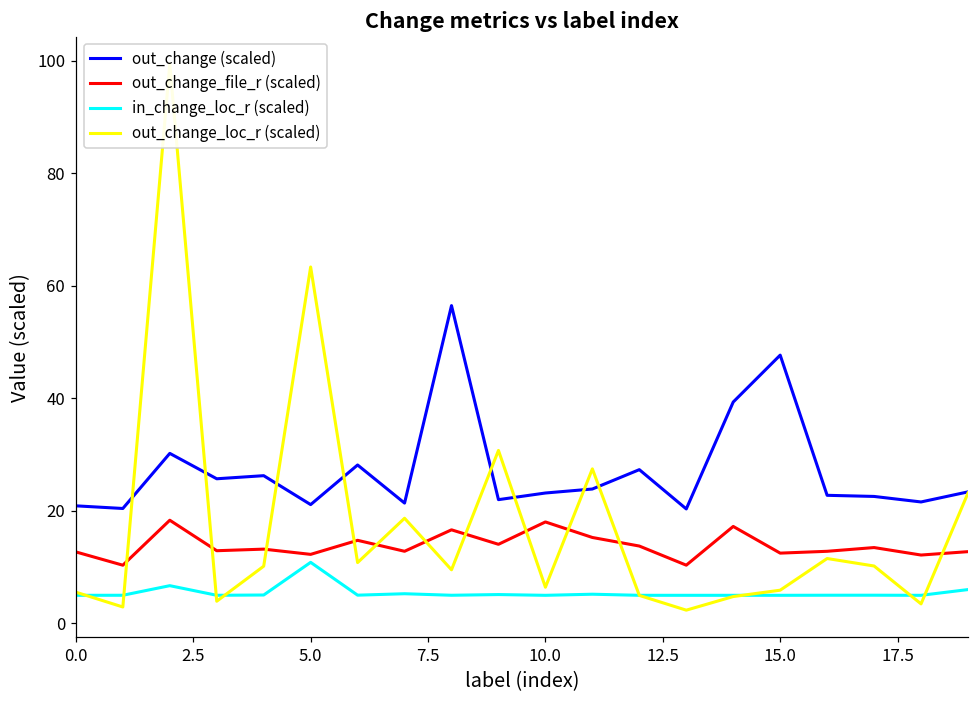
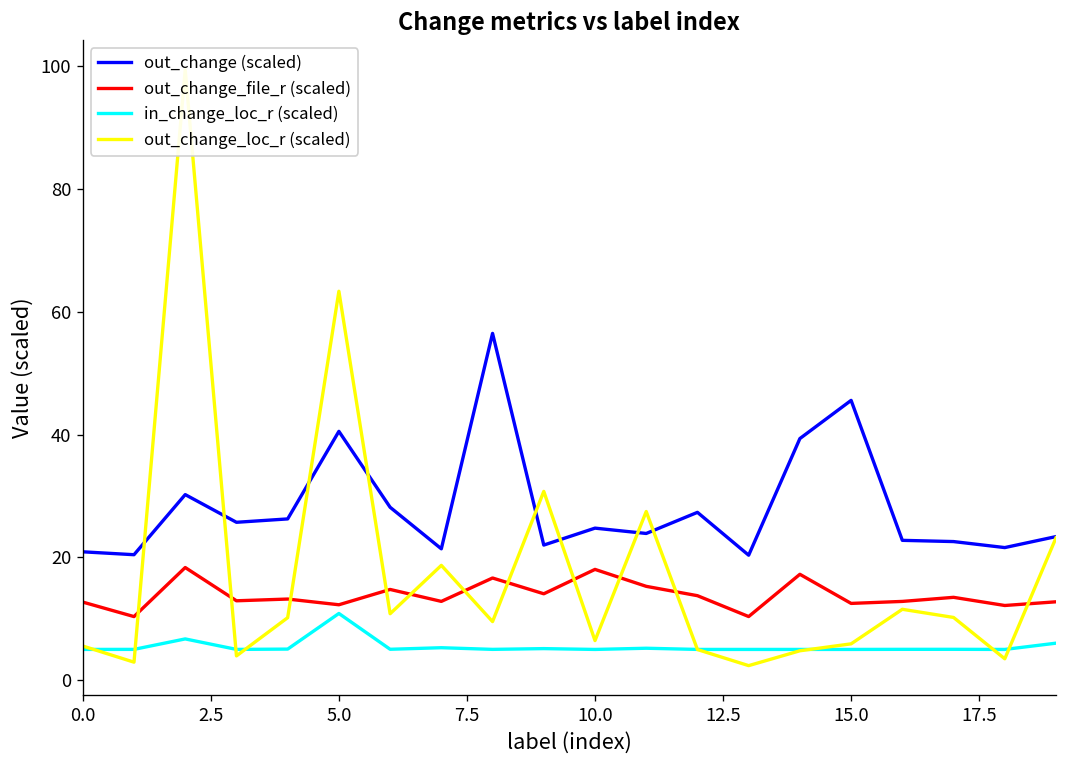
  {
    "out_change (scaled)": {
      "0.0": 21,
-     "5.0": 21,
-     "10.0": 23,
-     "15.0": 48
+     "5.0": 41,
+     "10.0": 25,
+     "15.0": 46
    },
    "out_change_file_r (scaled)": {
      "0.0": 13,
      "5.0": 12,
      "10.0": 18,
      "15.0": 12
    },
    "in_change_loc_r (scaled)": {
      "0.0": 5,
      "5.0": 11,
      "10.0": 5,
      "15.0": 5
    },
    "out_change_loc_r (scaled)": {
      "0.0": 6,
      "5.0": 63,
      "10.0": 6,
      "15.0": 6
    }
  }
